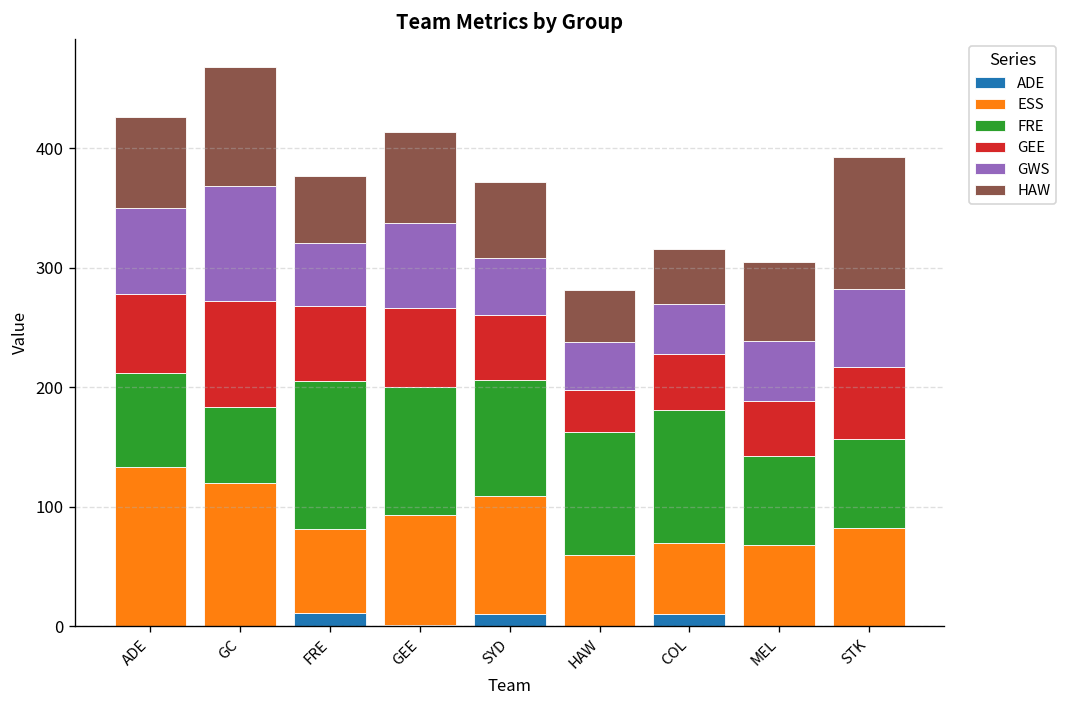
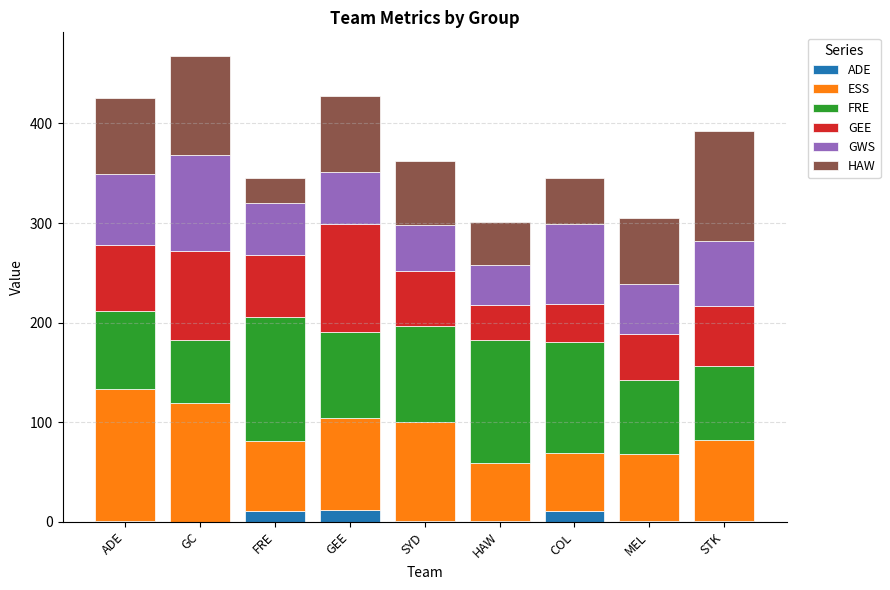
  {
    "ADE": {
      "FRE": 10,
-     "GEE": 0,
-     "SYD": 10,
+     "GEE": 10,
+     "SYD": 0,
      "COL": 10
    },
    "ESS": {
      "ADE": 130,
      "GC": 120,
      "FRE": 70,
      "GEE": 90,
      "SYD": 100,
      "HAW": 60,
      "COL": 60,
      "MEL": 70,
      "STK": 80
    },
    "FRE": {
      "ADE": 80,
      "GC": 60,
      "FRE": 120,
-     "GEE": 110,
+     "GEE": 90,
      "SYD": 100,
-     "HAW": 100,
+     "HAW": 120,
      "COL": 110,
      "MEL": 80,
      "STK": 70
    },
    "GEE": {
      "ADE": 70,
      "GC": 90,
      "FRE": 60,
-     "GEE": 70,
+     "GEE": 110,
      "SYD": 60,
      "HAW": 40,
-     "COL": 50,
+     "COL": 40,
      "MEL": 50,
      "STK": 60
    },
    "GWS": {
      "ADE": 70,
      "GC": 100,
      "FRE": 50,
-     "GEE": 70,
+     "GEE": 50,
      "SYD": 50,
      "HAW": 40,
-     "COL": 40,
+     "COL": 80,
      "MEL": 50,
      "STK": 70
    },
    "HAW": {
      "ADE": 80,
      "GC": 100,
-     "FRE": 60,
+     "FRE": 30,
      "GEE": 80,
      "SYD": 60,
      "HAW": 40,
      "COL": 50,
      "MEL": 70,
      "STK": 110
    }
  }
